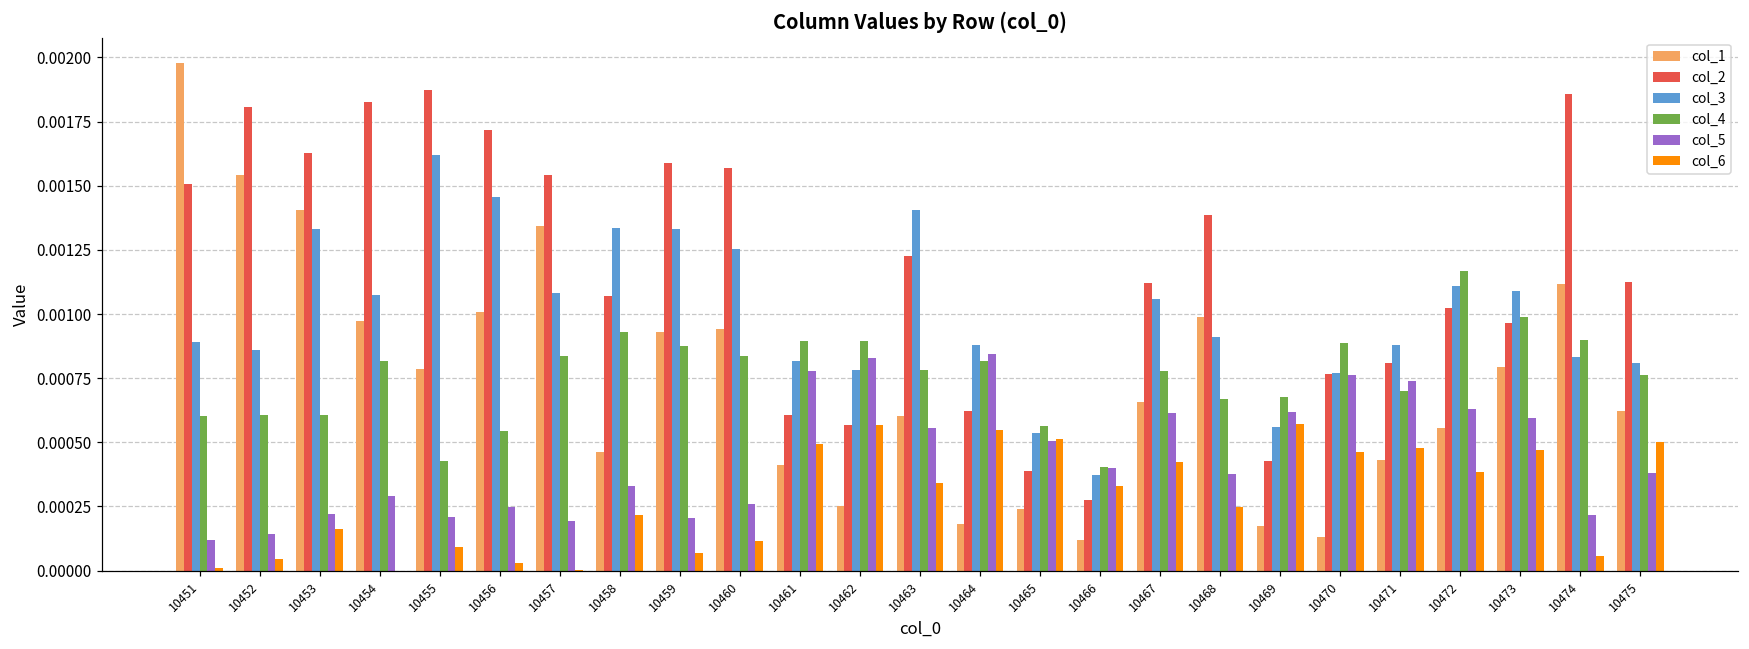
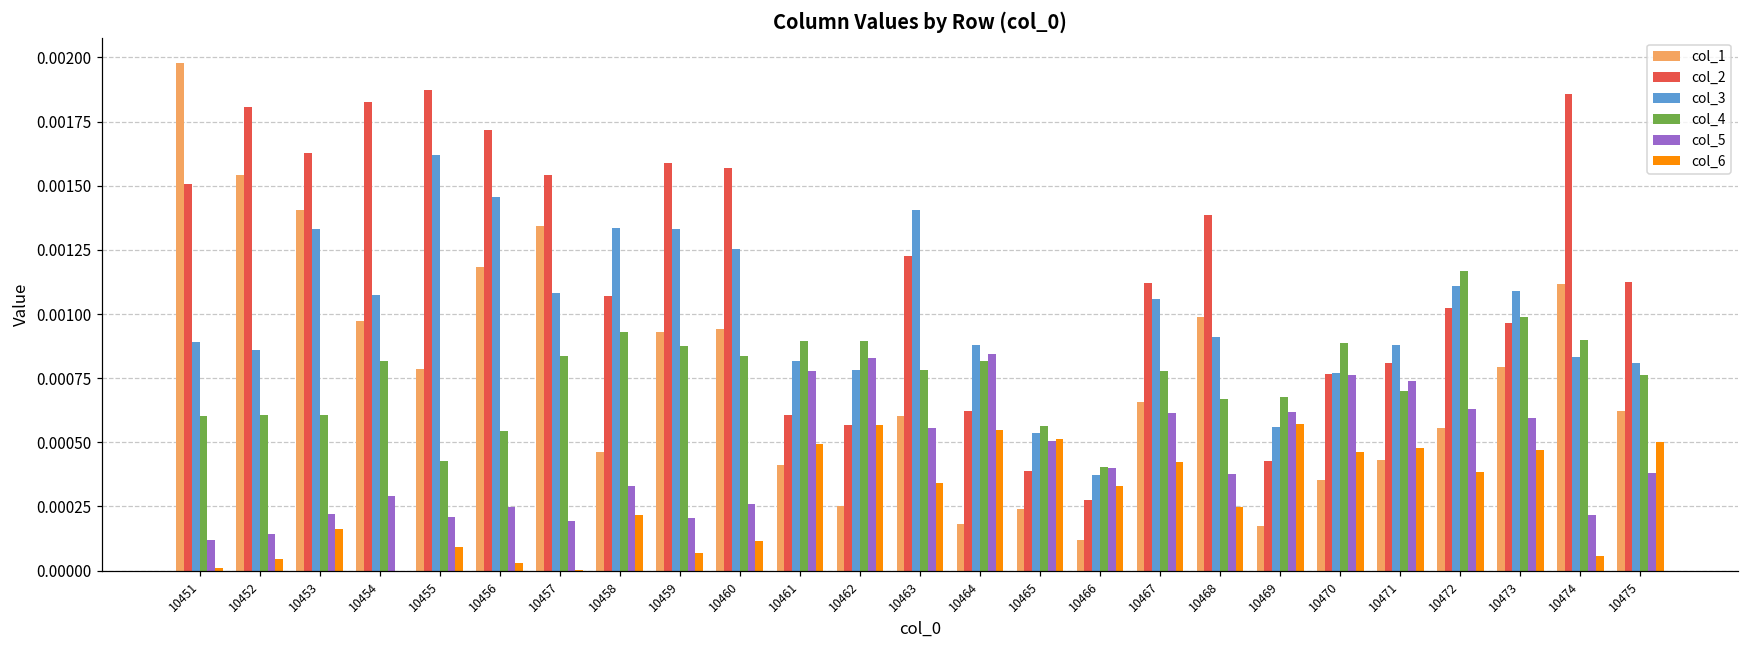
  {
    "col_1": {
      "10451": 0.00198,
      "10452": 0.00154,
      "10453": 0.00140,
      "10454": 0.00097,
      "10455": 0.00078,
-     "10456": 0.00101,
+     "10456": 0.00118,
      "10457": 0.00134,
      "10458": 0.00046,
      "10459": 0.00093,
      "10460": 0.00094,
      "10461": 0.00041,
      "10462": 0.00025,
      "10463": 0.00060,
      "10464": 0.00018,
      "10465": 0.00024,
      "10466": 0.00012,
      "10467": 0.00066,
      "10468": 0.00099,
      "10469": 0.00017,
-     "10470": 0.00013,
+     "10470": 0.00035,
      "10471": 0.00043,
      "10472": 0.00055,
      "10473": 0.00079,
      "10474": 0.00112,
      "10475": 0.00062
    },
    "col_2": {
      "10451": 0.00151,
      "10452": 0.00181,
      "10453": 0.00163,
      "10454": 0.00183,
      "10455": 0.00187,
      "10456": 0.00172,
      "10457": 0.00154,
      "10458": 0.00107,
      "10459": 0.00159,
      "10460": 0.00157,
      "10461": 0.00061,
      "10462": 0.00057,
      "10463": 0.00123,
      "10464": 0.00062,
      "10465": 0.00039,
      "10466": 0.00028,
      "10467": 0.00112,
      "10468": 0.00139,
      "10469": 0.00043,
      "10470": 0.00077,
      "10471": 0.00081,
      "10472": 0.00102,
      "10473": 0.00097,
      "10474": 0.00186,
      "10475": 0.00112
    },
    "col_3": {
      "10451": 0.00089,
      "10452": 0.00086,
      "10453": 0.00133,
      "10454": 0.00107,
      "10455": 0.00162,
      "10456": 0.00146,
      "10457": 0.00108,
      "10458": 0.00134,
      "10459": 0.00133,
      "10460": 0.00125,
      "10461": 0.00082,
      "10462": 0.00078,
      "10463": 0.00141,
      "10464": 0.00088,
      "10465": 0.00054,
      "10466": 0.00037,
      "10467": 0.00106,
      "10468": 0.00091,
      "10469": 0.00056,
      "10470": 0.00077,
      "10471": 0.00088,
      "10472": 0.00111,
      "10473": 0.00109,
      "10474": 0.00083,
      "10475": 0.00081
    },
    "col_4": {
      "10451": 0.00060,
      "10452": 0.00061,
      "10453": 0.00061,
      "10454": 0.00082,
      "10455": 0.00043,
      "10456": 0.00054,
      "10457": 0.00084,
      "10458": 0.00093,
      "10459": 0.00088,
      "10460": 0.00083,
      "10461": 0.00089,
      "10462": 0.00090,
      "10463": 0.00078,
      "10464": 0.00082,
      "10465": 0.00057,
      "10466": 0.00040,
      "10467": 0.00078,
      "10468": 0.00067,
      "10469": 0.00068,
      "10470": 0.00089,
      "10471": 0.00070,
      "10472": 0.00117,
      "10473": 0.00099,
      "10474": 0.00090,
      "10475": 0.00076
    },
    "col_5": {
      "10451": 0.00012,
      "10452": 0.00014,
      "10453": 0.00022,
      "10454": 0.00029,
      "10455": 0.00021,
      "10456": 0.00025,
      "10457": 0.00019,
      "10458": 0.00033,
      "10459": 0.00021,
      "10460": 0.00026,
      "10461": 0.00078,
      "10462": 0.00083,
      "10463": 0.00055,
      "10464": 0.00084,
      "10465": 0.00050,
      "10466": 0.00040,
      "10467": 0.00061,
      "10468": 0.00038,
      "10469": 0.00062,
      "10470": 0.00076,
      "10471": 0.00074,
      "10472": 0.00063,
      "10473": 0.00060,
      "10474": 0.00022,
      "10475": 0.00038
    },
    "col_6": {
      "10451": 0.00001,
      "10452": 0.00005,
      "10453": 0.00016,
      "10454": 0.00000,
      "10455": 0.00009,
      "10456": 0.00003,
      "10458": 0.00022,
      "10459": 0.00007,
      "10460": 0.00011,
      "10461": 0.00049,
      "10462": 0.00057,
      "10463": 0.00034,
      "10464": 0.00055,
      "10465": 0.00051,
      "10466": 0.00033,
      "10467": 0.00042,
      "10468": 0.00025,
      "10469": 0.00057,
      "10470": 0.00046,
      "10471": 0.00048,
      "10472": 0.00039,
      "10473": 0.00047,
      "10474": 0.00006,
      "10475": 0.00050
    }
  }
